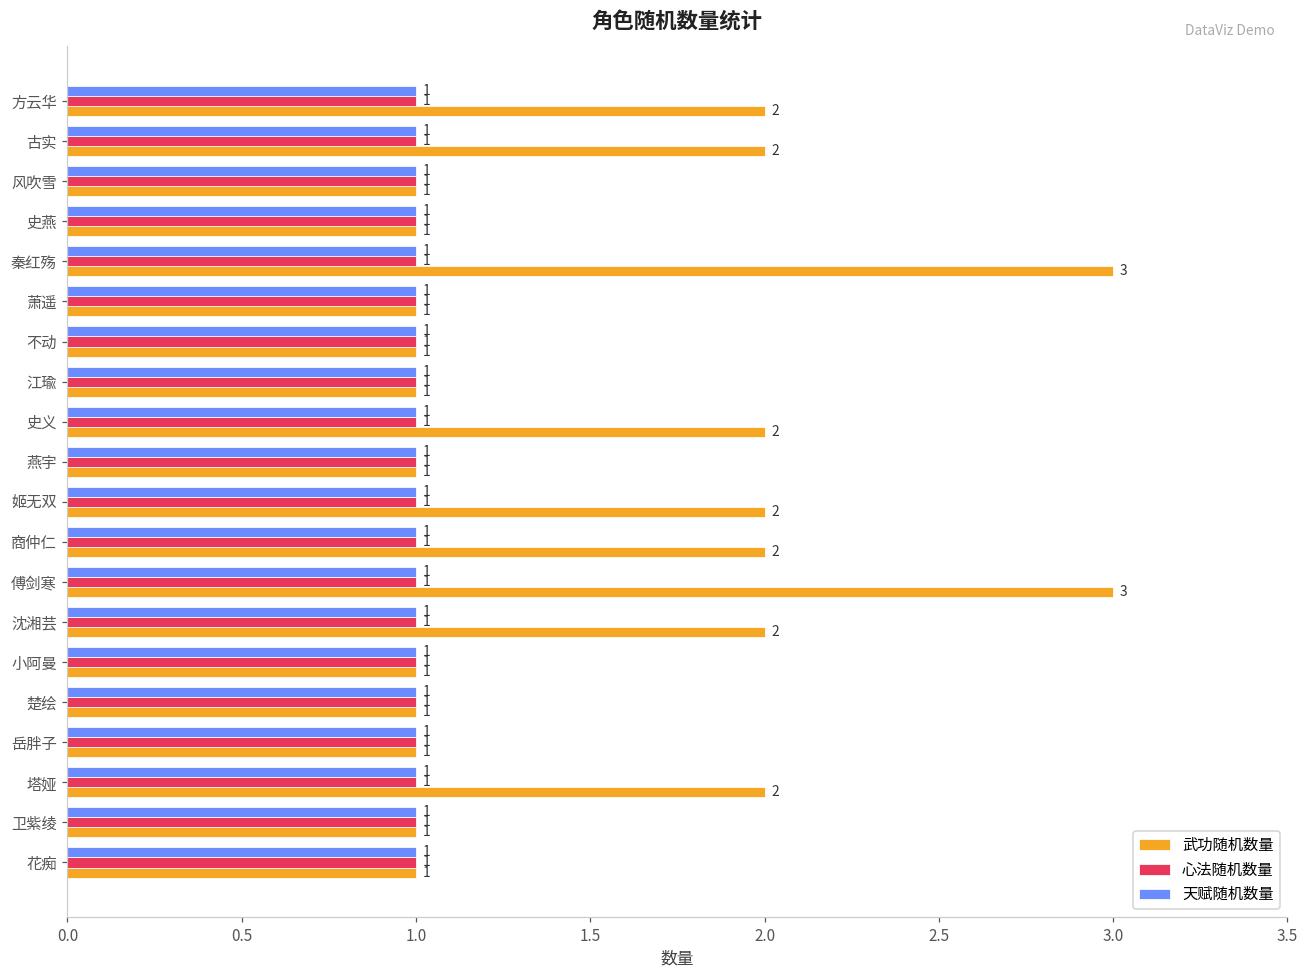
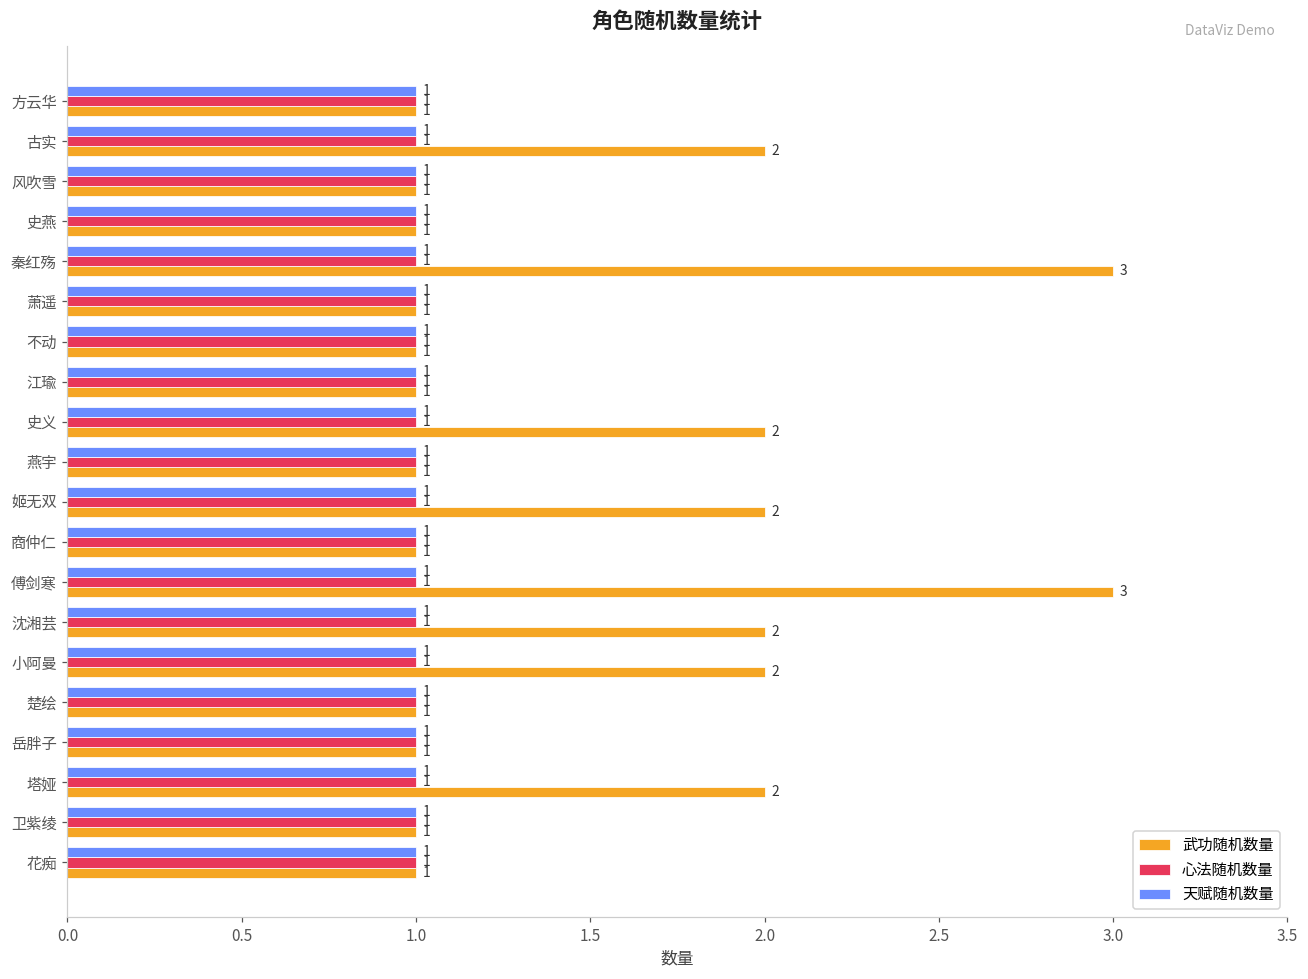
  {
    "武功随机数量": {
-     "方云华": 2,
+     "方云华": 1,
      "古实": 2,
      "秦红殇": 3,
      "史义": 2,
      "姬无双": 2,
-     "商仲仁": 2,
+     "商仲仁": 1,
      "傅剑寒": 3,
      "沈湘芸": 2,
-     "小阿曼": 1,
+     "小阿曼": 2,
      "塔娅": 2
    }
  }
